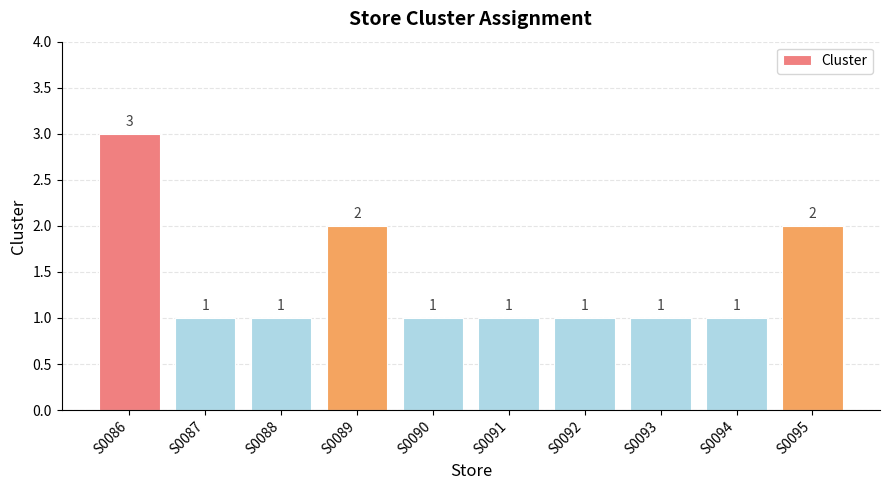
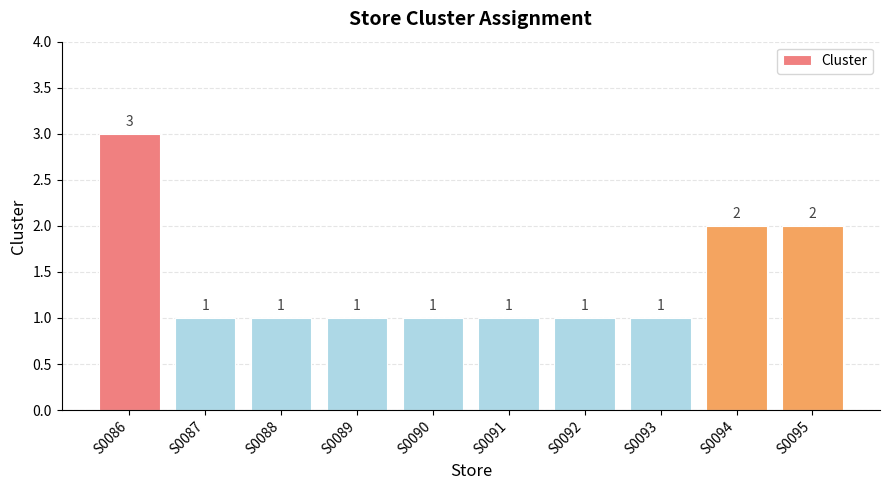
  {
    "S0086": 3,
    "S0087": 1,
    "S0088": 1,
-   "S0089": 2,
+   "S0089": 1,
    "S0090": 1,
    "S0091": 1,
    "S0092": 1,
    "S0093": 1,
-   "S0094": 1,
+   "S0094": 2,
    "S0095": 2
  }
